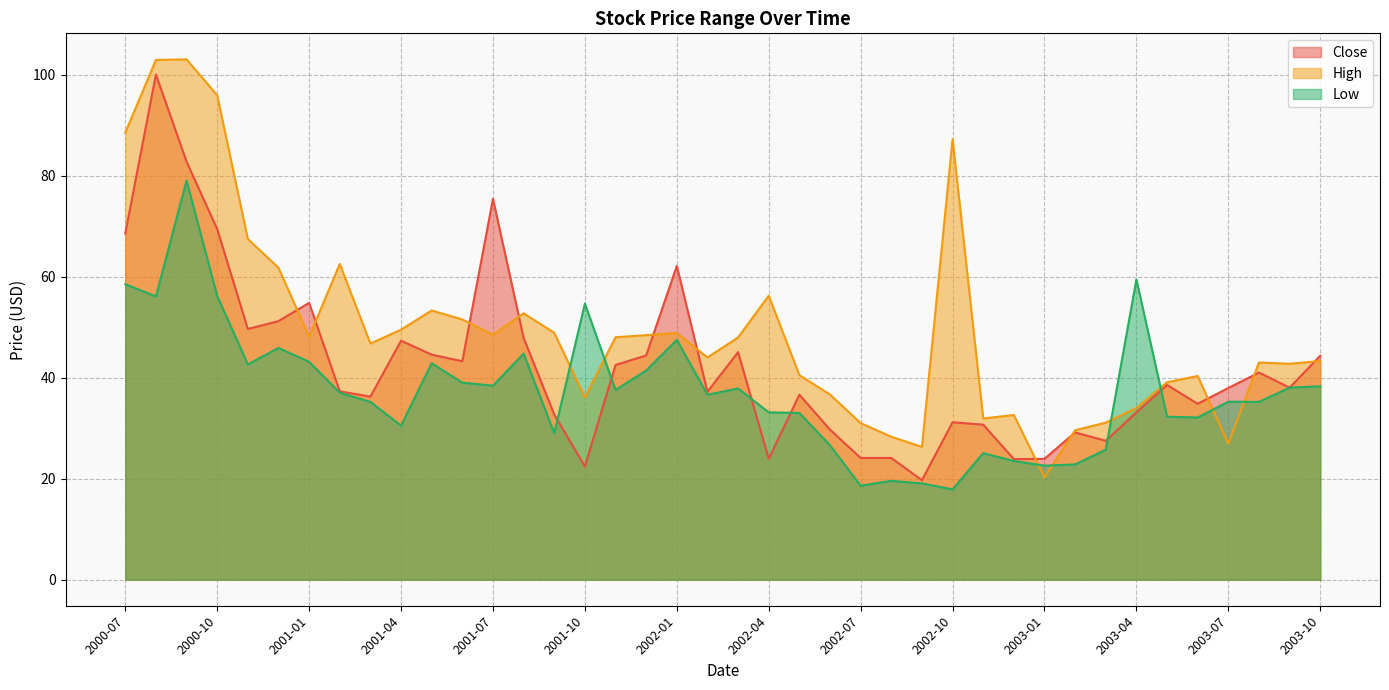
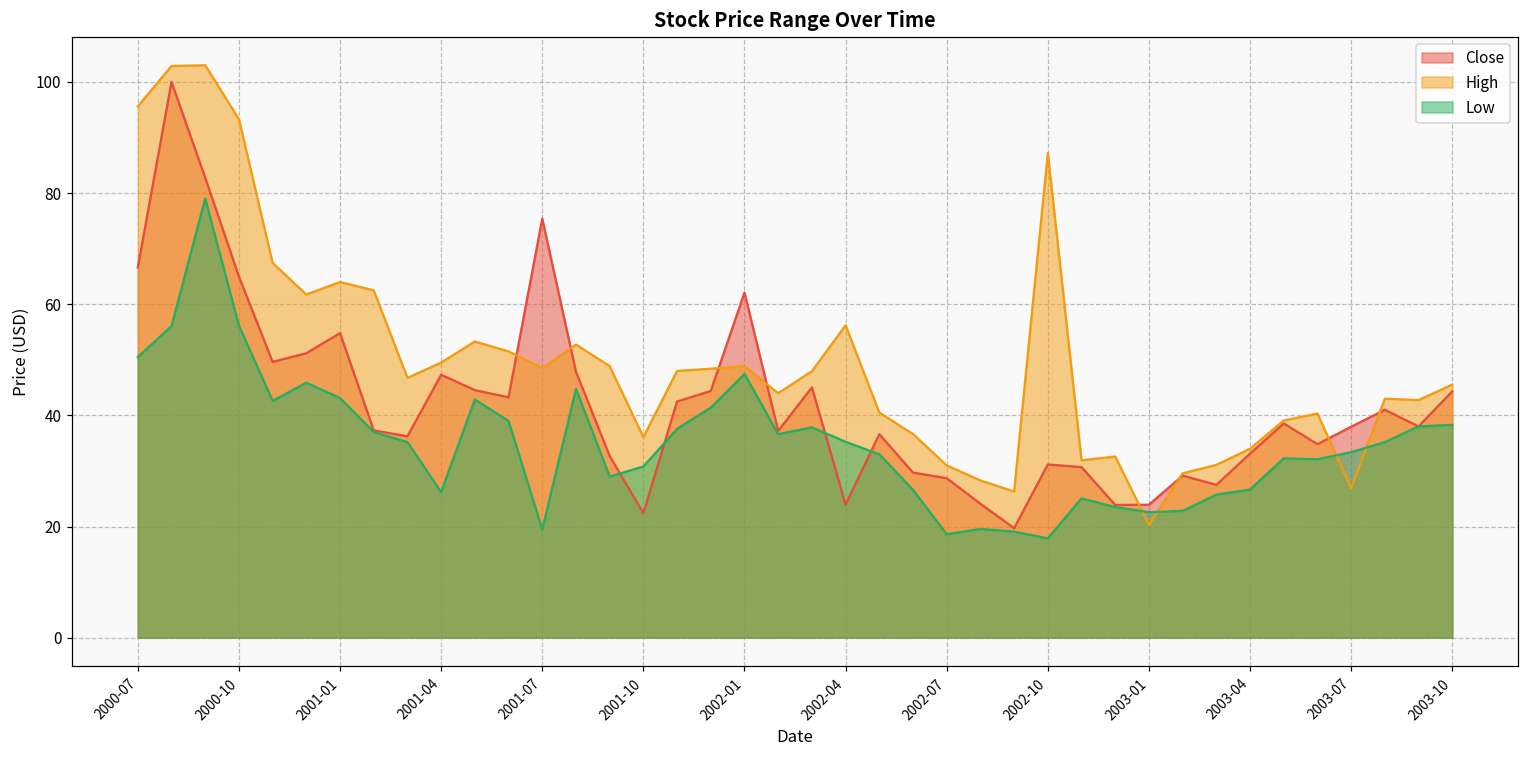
  {
    "Close": {
-     "2000-07": 69,
-     "2000-10": 69,
+     "2000-07": 67,
+     "2000-10": 65,
      "2001-01": 55,
      "2001-04": 47,
      "2001-07": 75,
      "2001-10": 22,
      "2002-01": 62,
      "2002-04": 24,
-     "2002-07": 24,
+     "2002-07": 29,
      "2002-10": 31,
      "2003-01": 24,
      "2003-04": 33,
      "2003-07": 38,
      "2003-10": 44
    },
    "High": {
-     "2000-07": 89,
-     "2000-10": 96,
-     "2001-01": 48,
+     "2000-07": 96,
+     "2000-10": 93,
+     "2001-01": 64,
      "2001-04": 50,
      "2001-07": 49,
      "2001-10": 36,
      "2002-01": 49,
      "2002-04": 56,
      "2002-07": 31,
      "2002-10": 87,
      "2003-01": 20,
      "2003-04": 34,
      "2003-07": 27,
-     "2003-10": 43
+     "2003-10": 46
    },
    "Low": {
-     "2000-07": 59,
+     "2000-07": 51,
      "2000-10": 56,
      "2001-01": 43,
-     "2001-04": 31,
-     "2001-07": 38,
-     "2001-10": 55,
+     "2001-04": 26,
+     "2001-07": 19,
+     "2001-10": 31,
      "2002-01": 47,
-     "2002-04": 33,
+     "2002-04": 35,
      "2002-07": 19,
      "2002-10": 18,
      "2003-01": 23,
-     "2003-04": 59,
-     "2003-07": 35,
+     "2003-04": 27,
+     "2003-07": 33,
      "2003-10": 38
    }
  }
